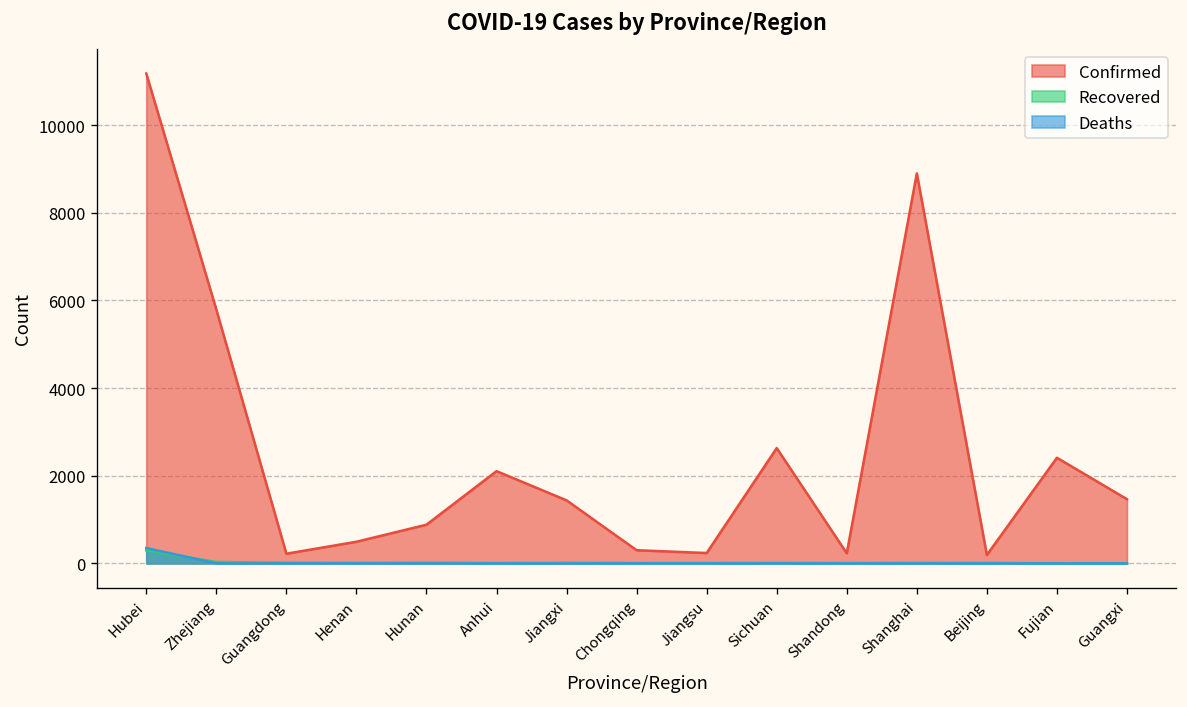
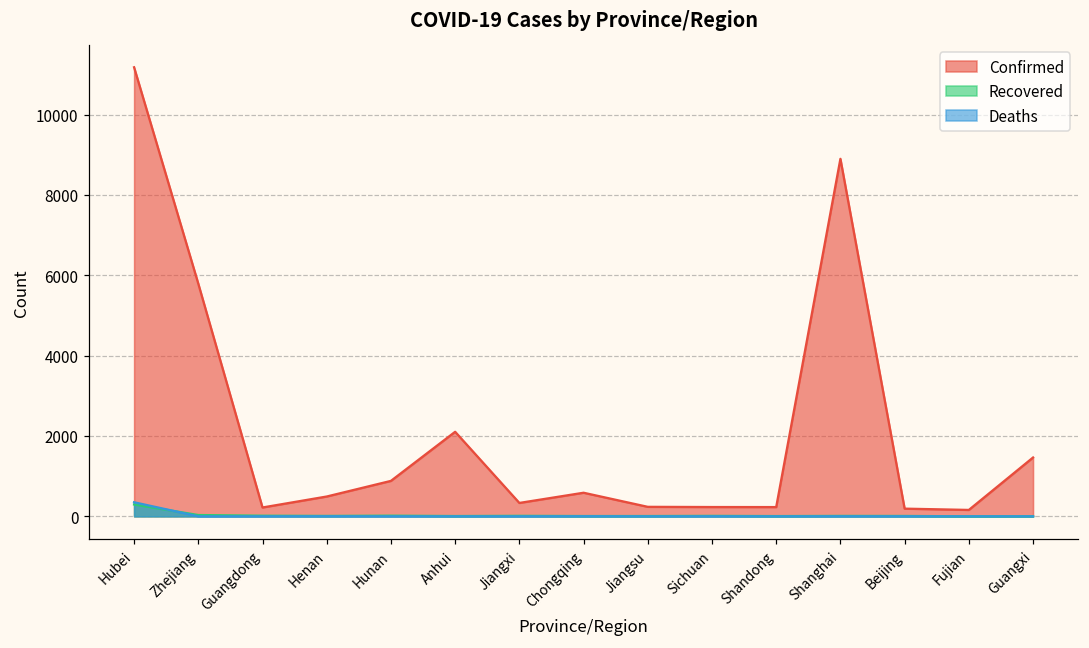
  {
    "Confirmed": {
      "Hubei": 11200,
      "Zhejiang": 5800,
      "Guangdong": 200,
      "Henan": 500,
      "Hunan": 900,
      "Anhui": 2100,
-     "Jiangxi": 1400,
-     "Chongqing": 300,
+     "Jiangxi": 300,
+     "Chongqing": 600,
      "Jiangsu": 200,
-     "Sichuan": 2600,
+     "Sichuan": 200,
      "Shandong": 200,
      "Shanghai": 8900,
      "Beijing": 200,
-     "Fujian": 2400,
+     "Fujian": 200,
      "Guangxi": 1500
    }
  }
